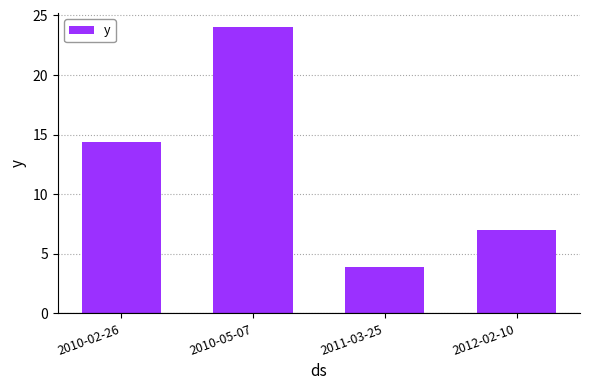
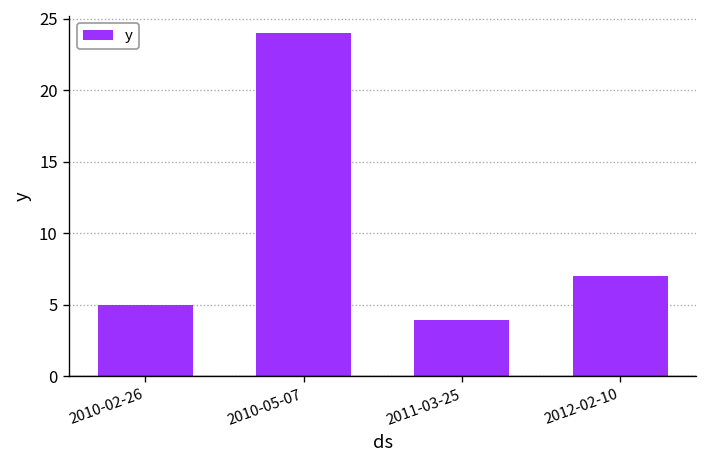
  {
-   "2010-02-26": 14.4,
+   "2010-02-26": 5.0,
    "2010-05-07": 24.0,
    "2011-03-25": 3.9,
    "2012-02-10": 7.0
  }
